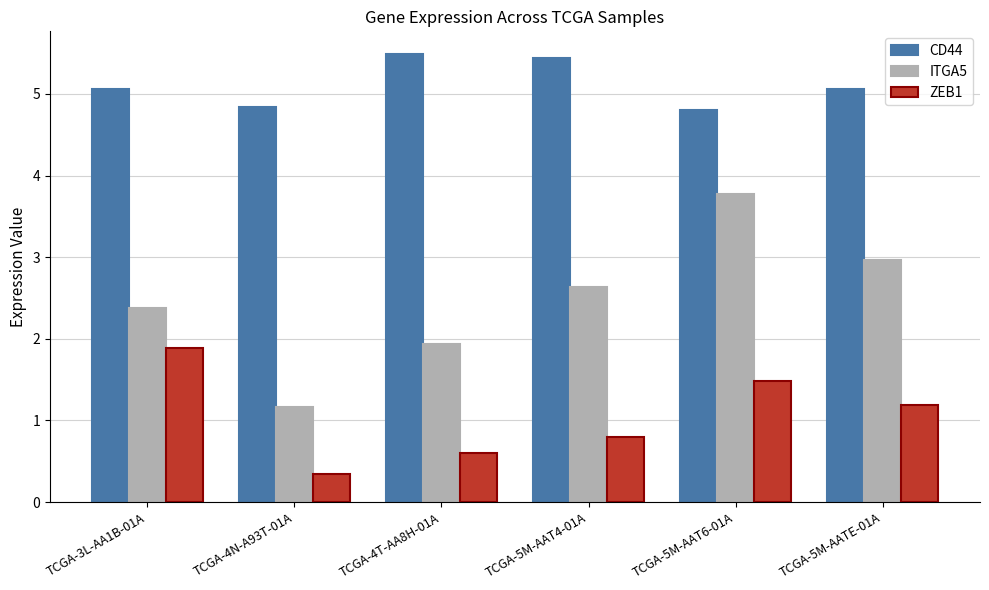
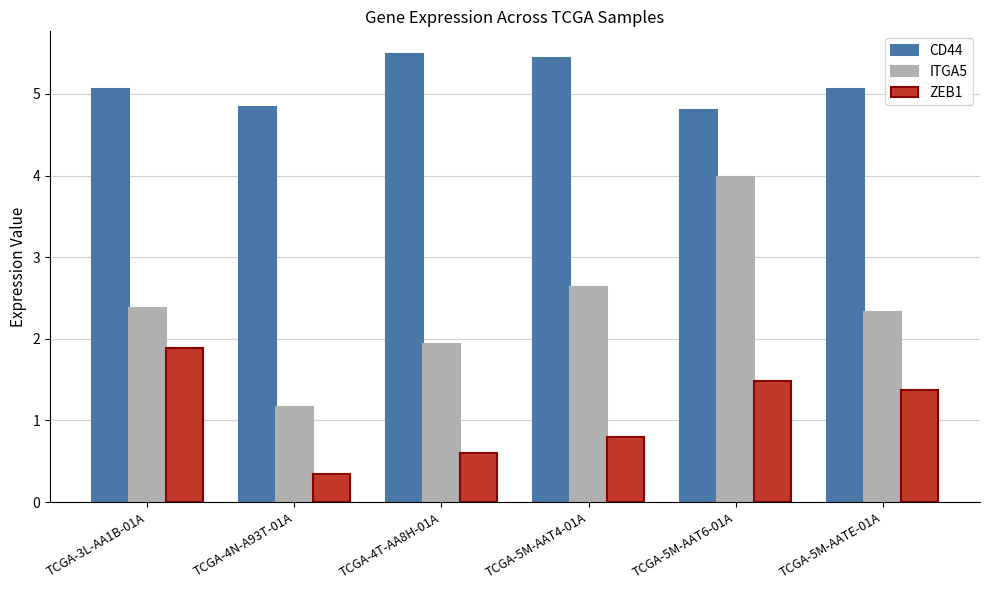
  {
    "CD44": {
      "TCGA-3L-AA1B-01A": 5.1,
      "TCGA-4N-A93T-01A": 4.8,
      "TCGA-4T-AA8H-01A": 5.5,
      "TCGA-5M-AAT4-01A": 5.4,
      "TCGA-5M-AAT6-01A": 4.8,
      "TCGA-5M-AATE-01A": 5.1
    },
    "ITGA5": {
      "TCGA-3L-AA1B-01A": 2.4,
      "TCGA-4N-A93T-01A": 1.2,
      "TCGA-4T-AA8H-01A": 1.9,
      "TCGA-5M-AAT4-01A": 2.6,
-     "TCGA-5M-AAT6-01A": 3.8,
-     "TCGA-5M-AATE-01A": 3.0
+     "TCGA-5M-AAT6-01A": 4.0,
+     "TCGA-5M-AATE-01A": 2.3
    },
    "ZEB1": {
      "TCGA-3L-AA1B-01A": 1.9,
      "TCGA-4N-A93T-01A": 0.3,
      "TCGA-4T-AA8H-01A": 0.6,
      "TCGA-5M-AAT4-01A": 0.8,
      "TCGA-5M-AAT6-01A": 1.5,
-     "TCGA-5M-AATE-01A": 1.2
+     "TCGA-5M-AATE-01A": 1.4
    }
  }
